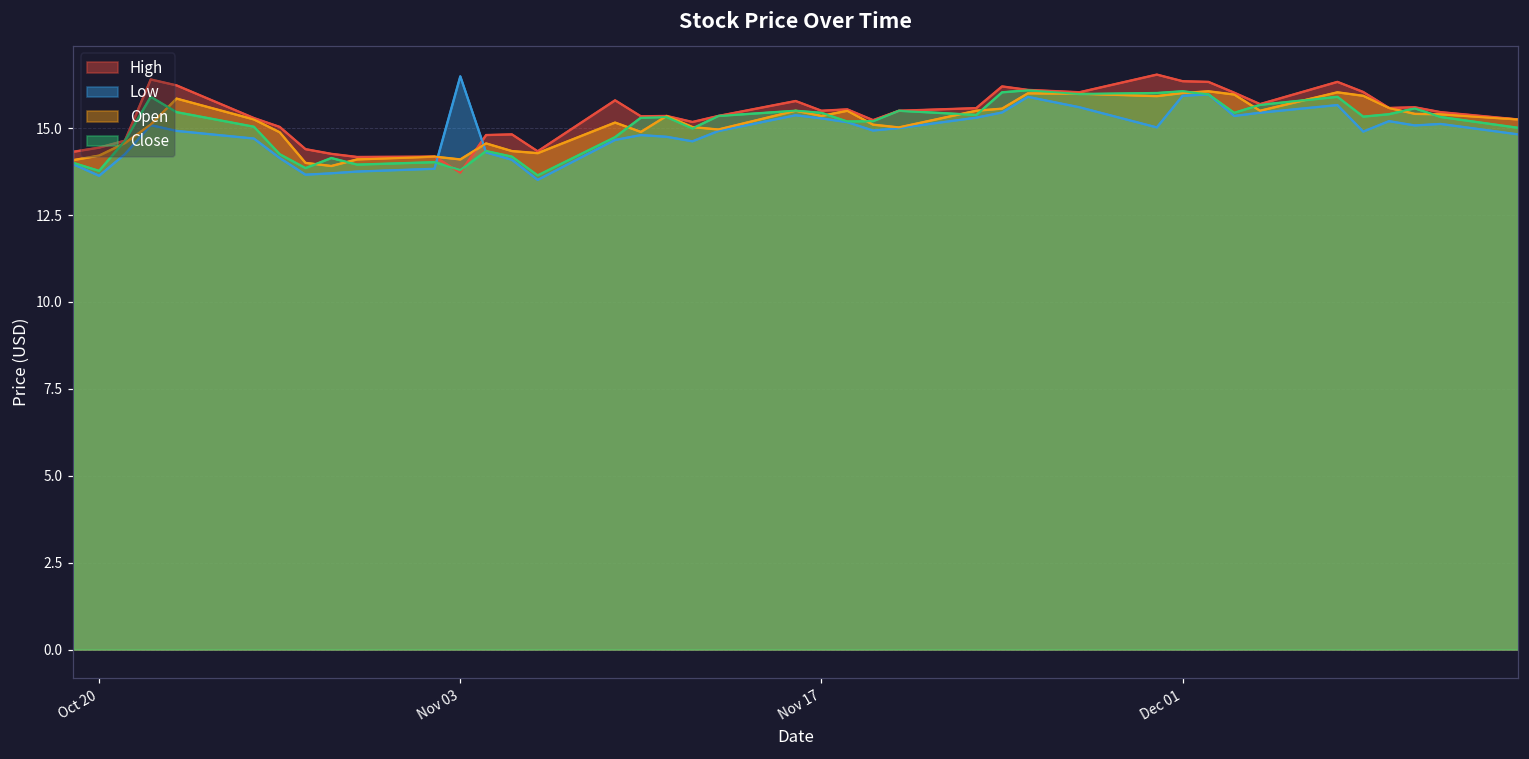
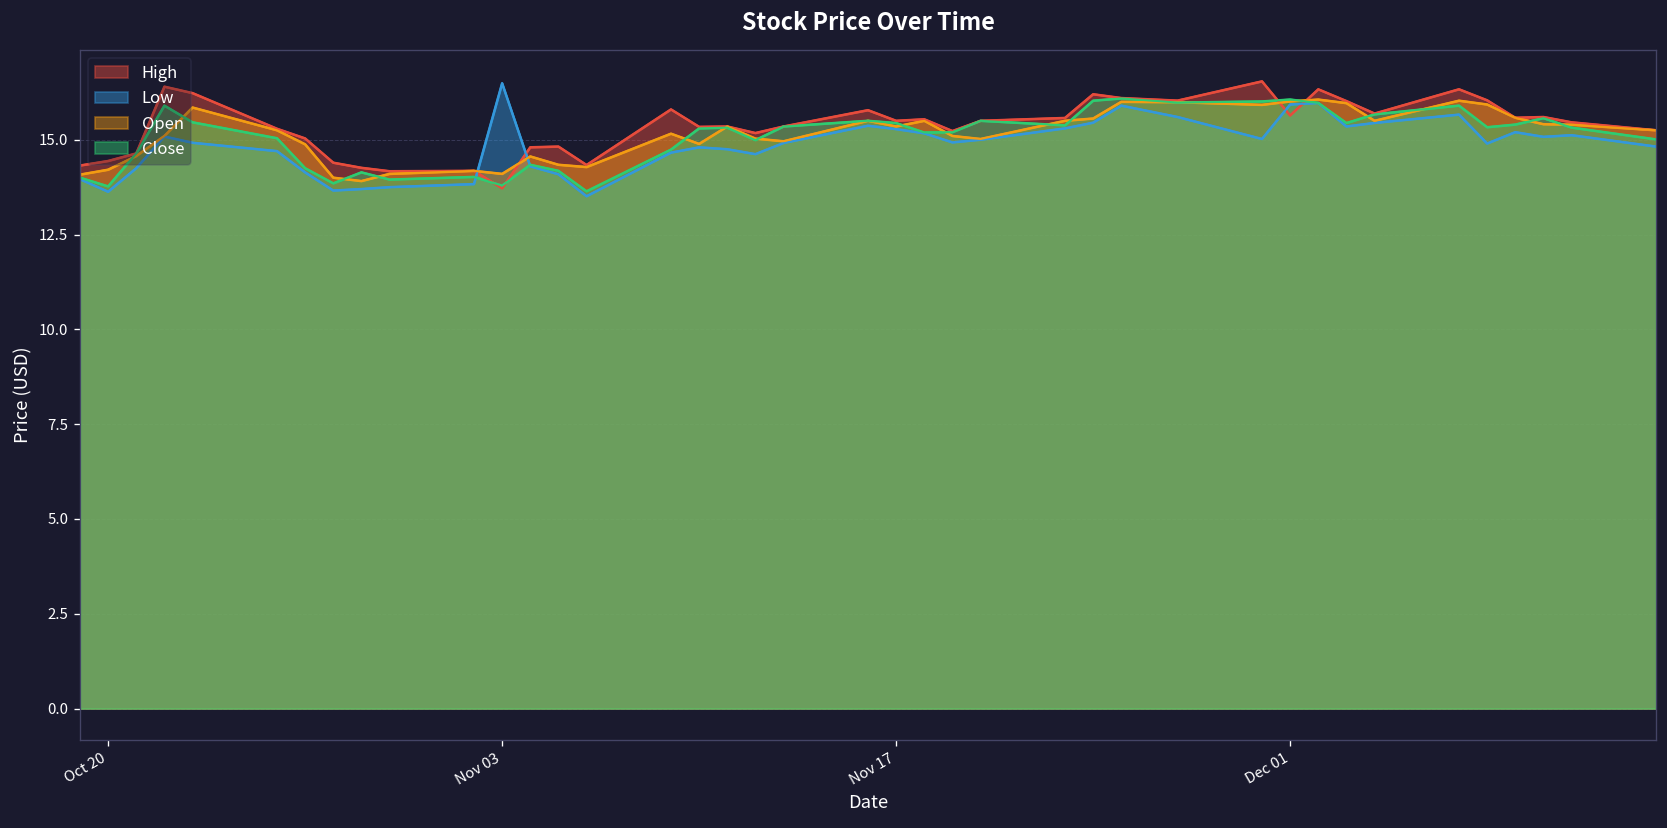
  {
    "High": {
-     "Dec 01": 16.4
+     "Dec 01": 15.6
    },
    "Low": {
      "Oct 20": 13.6,
      "Nov 03": 16.5,
      "Dec 01": 15.9
    },
    "Open": {
      "Oct 20": 14.2,
      "Nov 03": 14.1
    },
    "Close": {
      "Oct 20": 13.8
    }
  }
